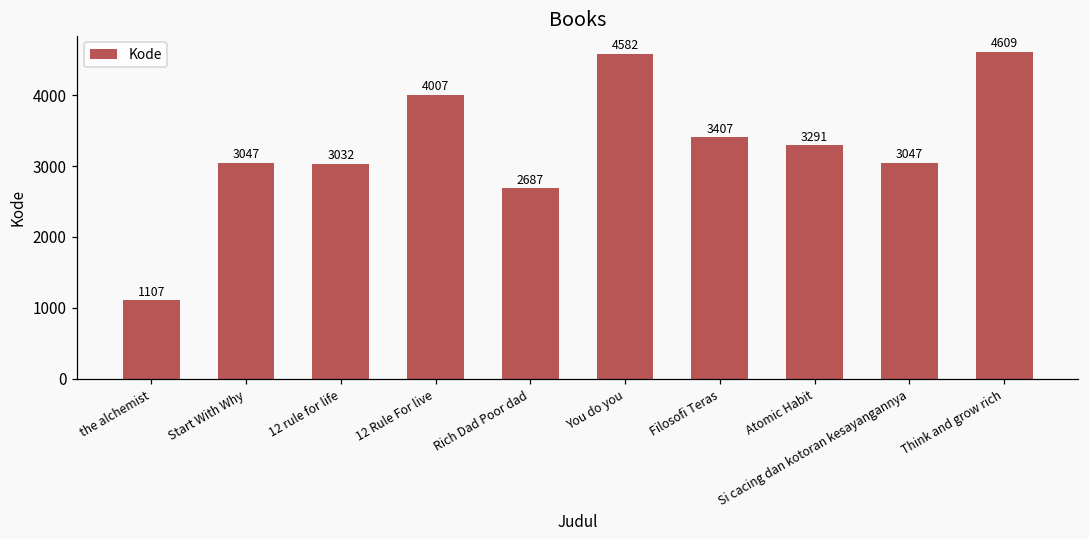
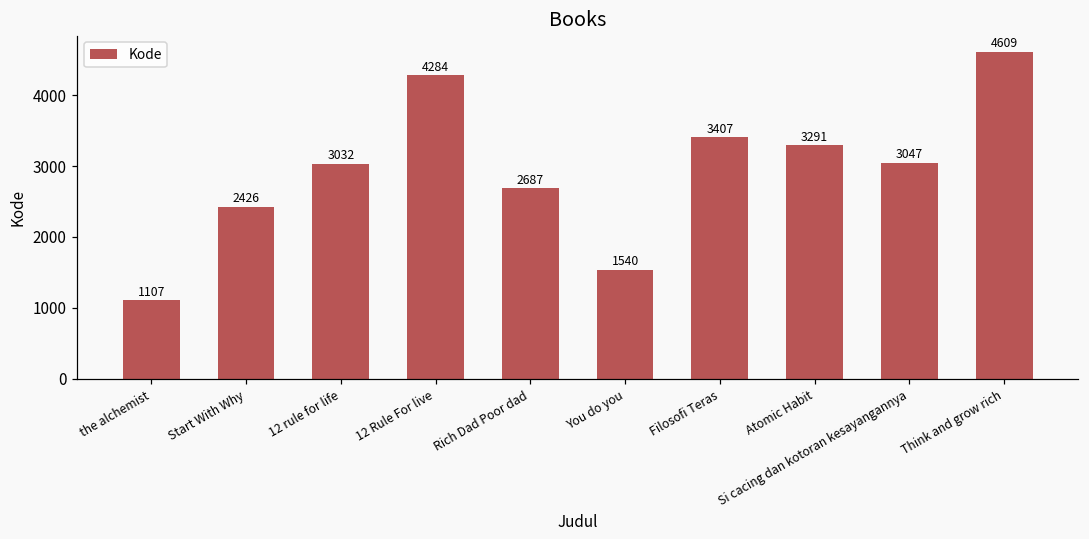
  {
    "the alchemist": 1107,
-   "Start With Why": 3047,
+   "Start With Why": 2426,
    "12 rule for life": 3032,
-   "12 Rule For live": 4007,
+   "12 Rule For live": 4284,
    "Rich Dad Poor dad": 2687,
-   "You do you": 4582,
+   "You do you": 1540,
    "Filosofi Teras": 3407,
    "Atomic Habit": 3291,
    "Si cacing dan kotoran kesayangannya": 3047,
    "Think and grow rich": 4609
  }
